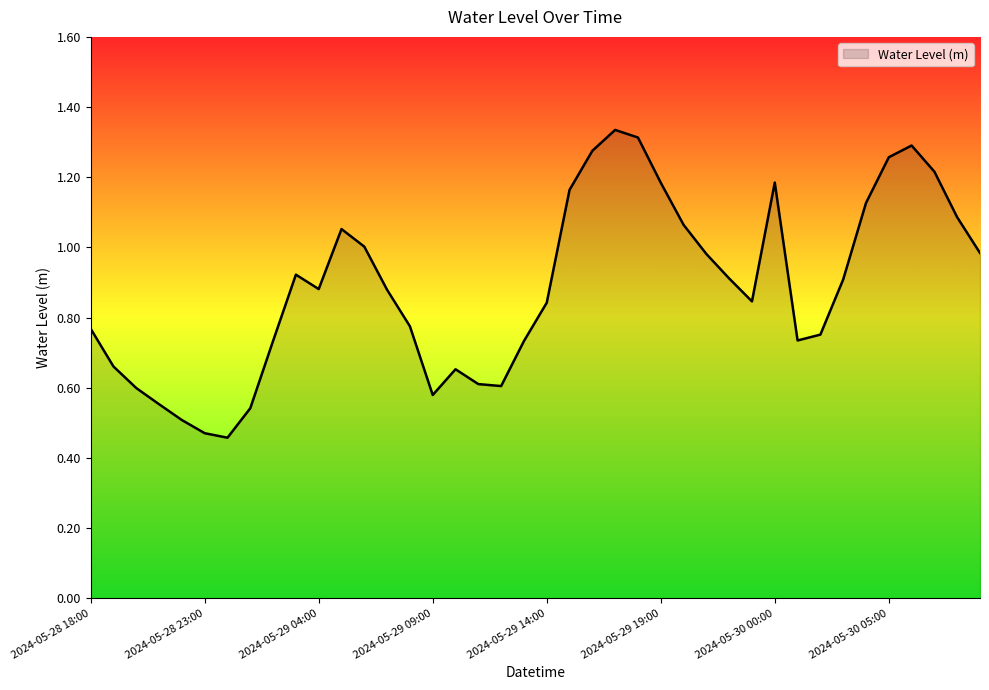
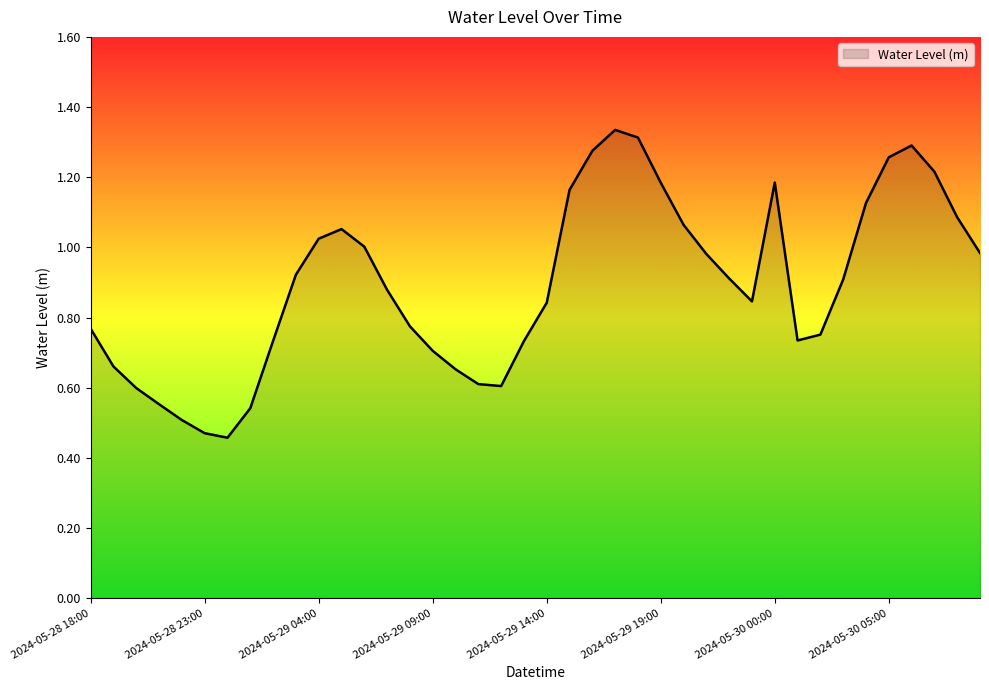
  {
    "2024-05-28 18:00": 0.77,
    "2024-05-28 23:00": 0.47,
-   "2024-05-29 04:00": 0.88,
-   "2024-05-29 09:00": 0.58,
+   "2024-05-29 04:00": 1.02,
+   "2024-05-29 09:00": 0.71,
    "2024-05-29 14:00": 0.84,
    "2024-05-29 19:00": 1.18,
    "2024-05-30 00:00": 1.18,
    "2024-05-30 05:00": 1.26
  }
